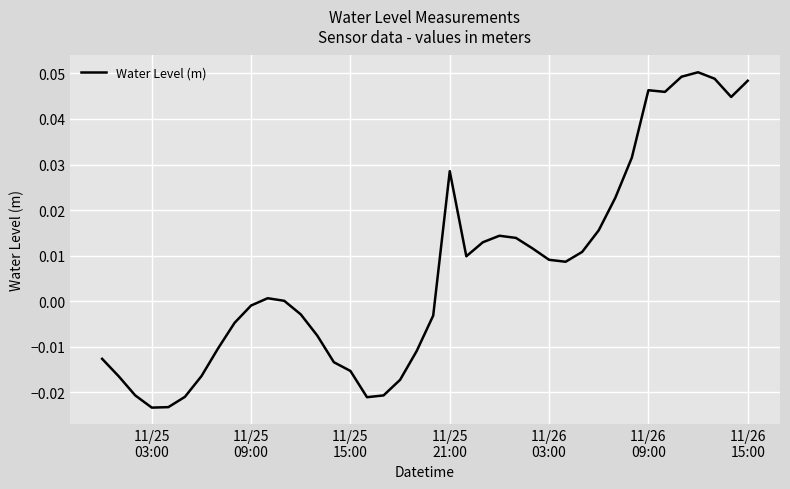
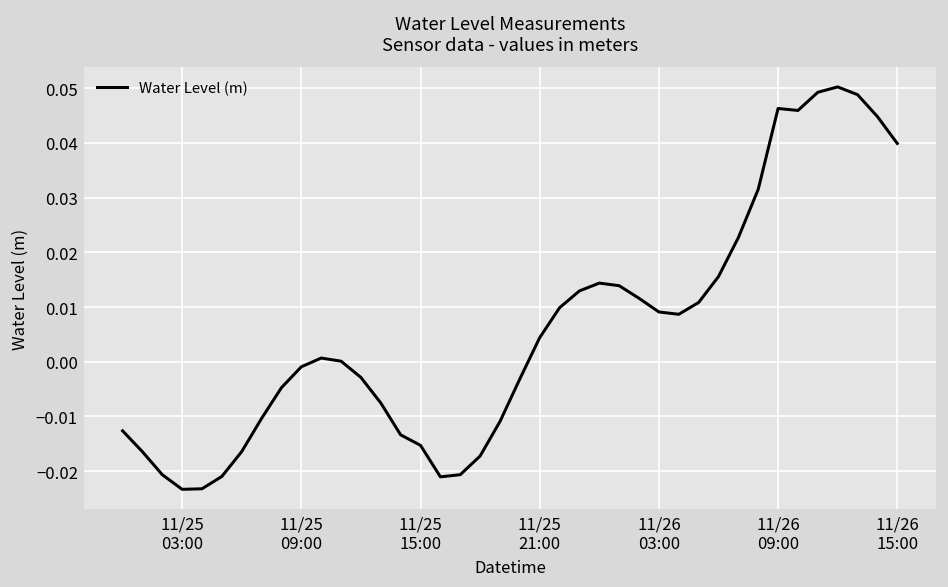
  {
    "11/25 03:00": -0.023,
    "11/25 09:00": -0.001,
    "11/25 15:00": -0.015,
-   "11/25 21:00": 0.029,
+   "11/25 21:00": 0.004,
    "11/26 03:00": 0.009,
    "11/26 09:00": 0.046,
-   "11/26 15:00": 0.048
+   "11/26 15:00": 0.040
  }
